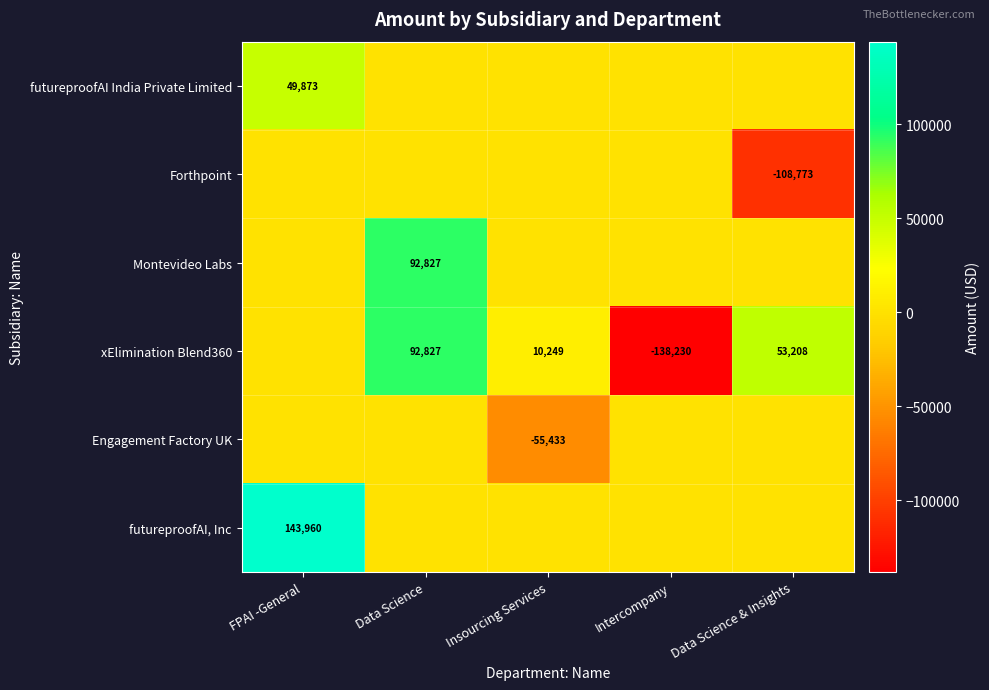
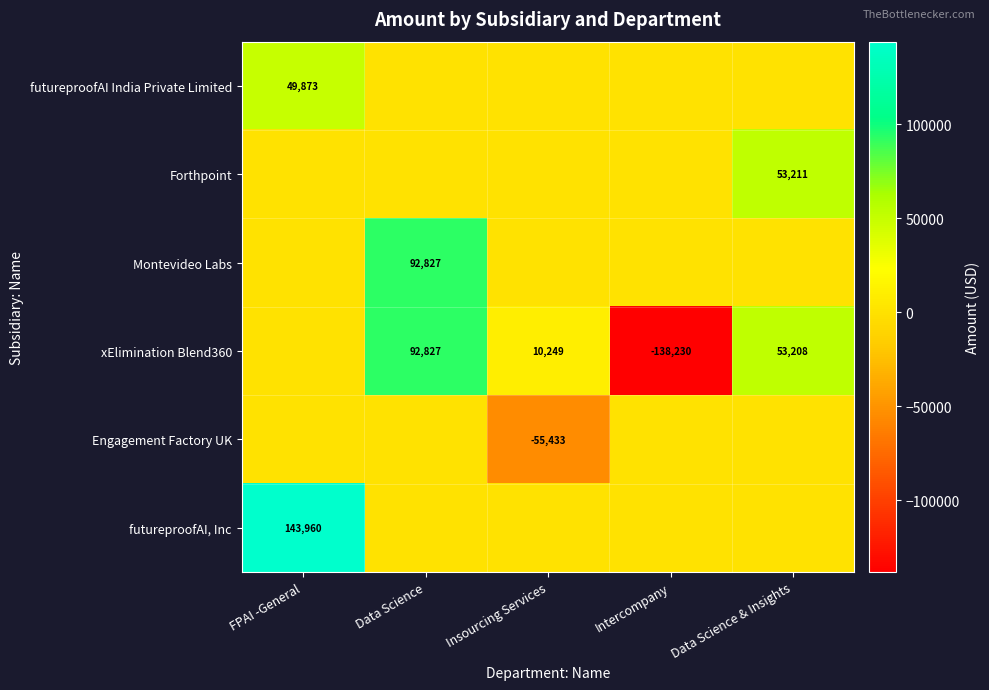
  {
    "futureproofAI India Private Limited": {
      "FPAI -General": "49,873"
    },
    "Forthpoint": {
-     "Data Science & Insights": "-108,773"
+     "Data Science & Insights": "53,211"
    },
    "Montevideo Labs": {
      "Data Science": "92,827"
    },
    "xElimination Blend360": {
      "Data Science": "92,827",
      "Insourcing Services": "10,249",
      "Intercompany": "-138,230",
      "Data Science & Insights": "53,208"
    },
    "Engagement Factory UK": {
      "Insourcing Services": "-55,433"
    },
    "futureproofAI, Inc": {
      "FPAI -General": "143,960"
    }
  }
